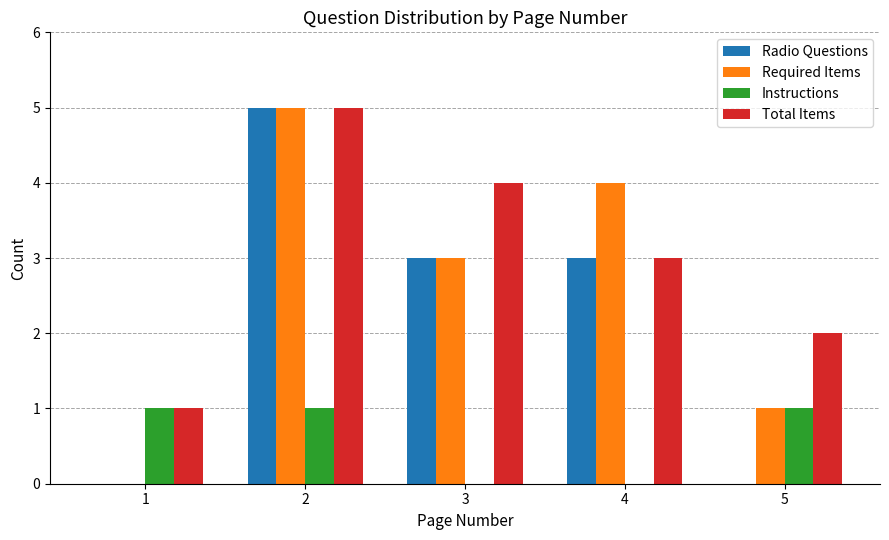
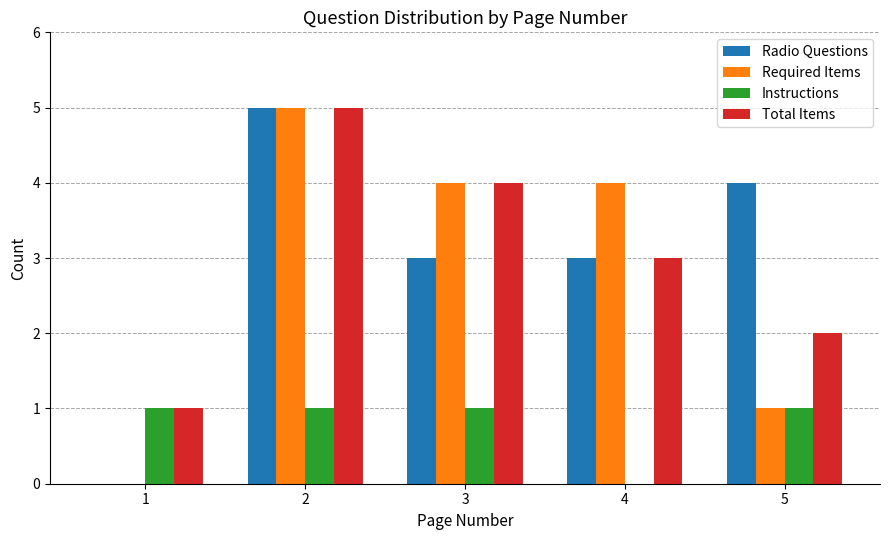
  {
    "Radio Questions": {
      "1": 0,
      "2": 5,
      "3": 3,
      "4": 3,
-     "5": 0
+     "5": 4
    },
    "Required Items": {
      "1": 0,
      "2": 5,
-     "3": 3,
+     "3": 4,
      "4": 4,
      "5": 1
    },
    "Instructions": {
      "1": 1,
      "2": 1,
-     "3": 0,
+     "3": 1,
      "4": 0,
      "5": 1
    },
    "Total Items": {
      "1": 1,
      "2": 5,
      "3": 4,
      "4": 3,
      "5": 2
    }
  }
